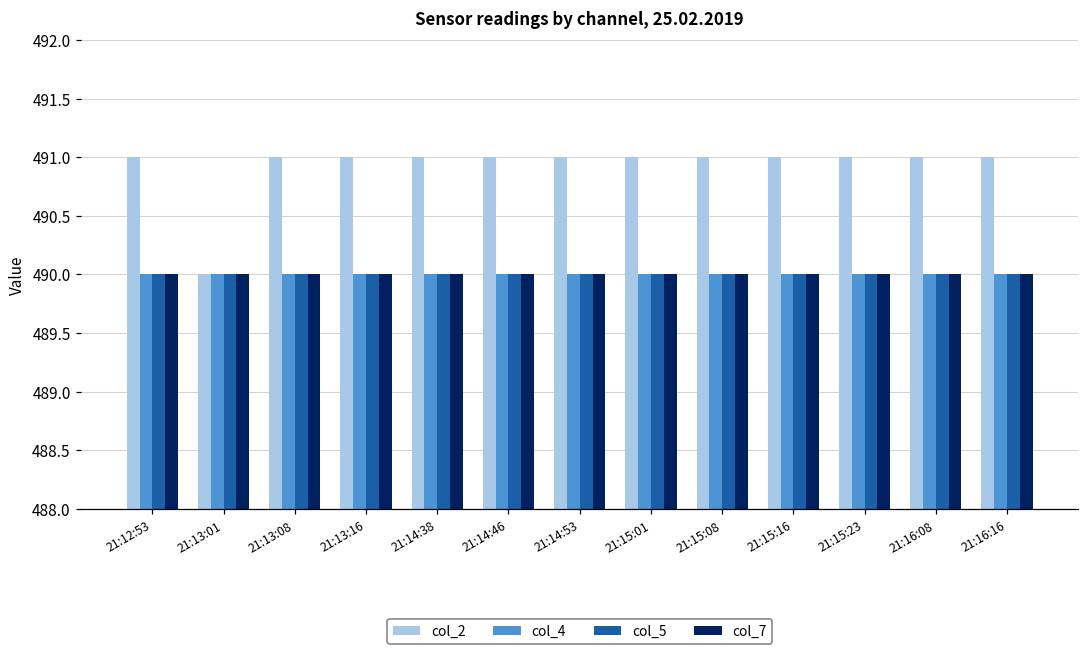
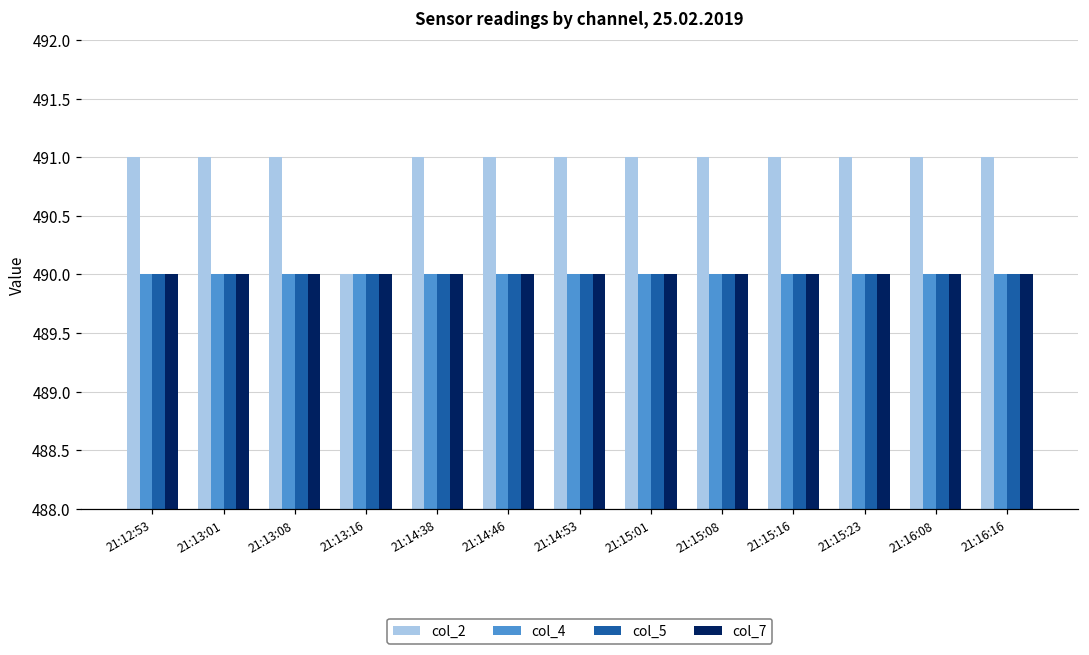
  {
    "col_2": {
      "21:12:53": 491,
-     "21:13:01": 490,
+     "21:13:01": 491,
      "21:13:08": 491,
-     "21:13:16": 491,
+     "21:13:16": 490,
      "21:14:38": 491,
      "21:14:46": 491,
      "21:14:53": 491,
      "21:15:01": 491,
      "21:15:08": 491,
      "21:15:16": 491,
      "21:15:23": 491,
      "21:16:08": 491,
      "21:16:16": 491
    },
    "col_4": {
      "21:12:53": 490,
      "21:13:01": 490,
      "21:13:08": 490,
      "21:13:16": 490,
      "21:14:38": 490,
      "21:14:46": 490,
      "21:14:53": 490,
      "21:15:01": 490,
      "21:15:08": 490,
      "21:15:16": 490,
      "21:15:23": 490,
      "21:16:08": 490,
      "21:16:16": 490
    },
    "col_5": {
      "21:12:53": 490,
      "21:13:01": 490,
      "21:13:08": 490,
      "21:13:16": 490,
      "21:14:38": 490,
      "21:14:46": 490,
      "21:14:53": 490,
      "21:15:01": 490,
      "21:15:08": 490,
      "21:15:16": 490,
      "21:15:23": 490,
      "21:16:08": 490,
      "21:16:16": 490
    },
    "col_7": {
      "21:12:53": 490,
      "21:13:01": 490,
      "21:13:08": 490,
      "21:13:16": 490,
      "21:14:38": 490,
      "21:14:46": 490,
      "21:14:53": 490,
      "21:15:01": 490,
      "21:15:08": 490,
      "21:15:16": 490,
      "21:15:23": 490,
      "21:16:08": 490,
      "21:16:16": 490
    }
  }
